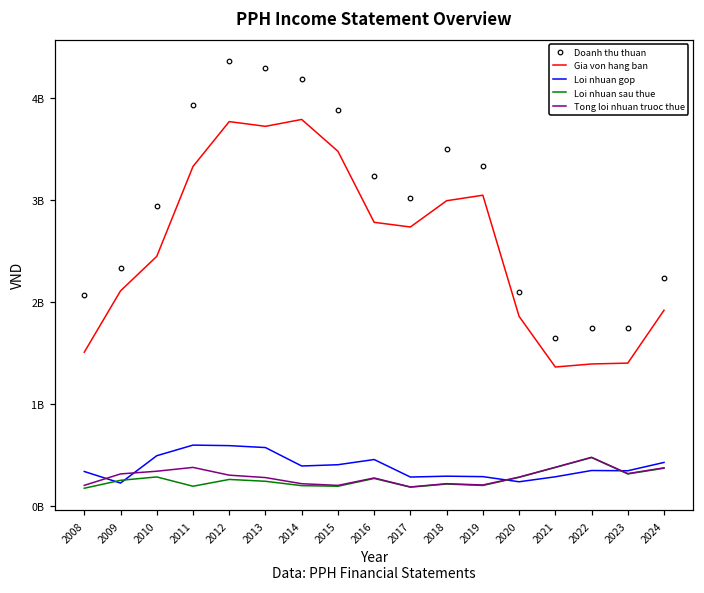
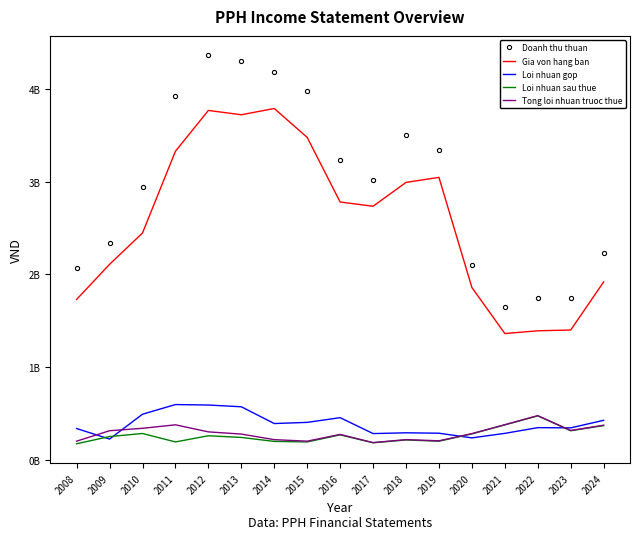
  {
    "Doanh thu thuan": {
      "2008": 2100000000,
      "2009": 2300000000,
      "2010": 2900000000,
      "2011": 3900000000,
      "2012": 4400000000,
      "2013": 4300000000,
      "2014": 4200000000,
-     "2015": 3900000000,
+     "2015": 4000000000,
      "2016": 3200000000,
      "2017": 3000000000,
      "2018": 3500000000,
      "2019": 3300000000,
      "2020": 2100000000,
      "2021": 1700000000,
      "2022": 1700000000,
      "2023": 1700000000,
      "2024": 2200000000
    },
    "Gia von hang ban": {
-     "2008": 1500000000,
+     "2008": 1700000000,
      "2009": 2100000000,
      "2010": 2400000000,
      "2011": 3300000000,
      "2012": 3800000000,
      "2013": 3700000000,
      "2014": 3800000000,
      "2015": 3500000000,
      "2016": 2800000000,
      "2017": 2700000000,
      "2018": 3000000000,
      "2019": 3000000000,
      "2020": 1900000000,
      "2021": 1400000000,
      "2022": 1400000000,
      "2023": 1400000000,
      "2024": 1900000000
    },
    "Loi nhuan gop": {
      "2008": 300000000,
      "2010": 500000000,
      "2011": 600000000,
      "2012": 600000000,
      "2013": 600000000,
      "2014": 400000000,
      "2015": 400000000,
      "2016": 500000000,
      "2017": 300000000,
      "2018": 300000000,
      "2019": 300000000,
      "2020": 200000000,
      "2021": 300000000,
      "2022": 400000000,
      "2023": 300000000,
      "2024": 400000000
    },
    "Loi nhuan sau thue": {
      "2008": 200000000,
      "2010": 300000000,
      "2011": 200000000,
      "2012": 300000000,
      "2013": 200000000
    },
    "Tong loi nhuan truoc thue": {
      "2008": 200000000,
      "2009": 300000000,
      "2010": 300000000,
      "2011": 400000000,
      "2012": 300000000,
      "2013": 300000000
    }
  }
